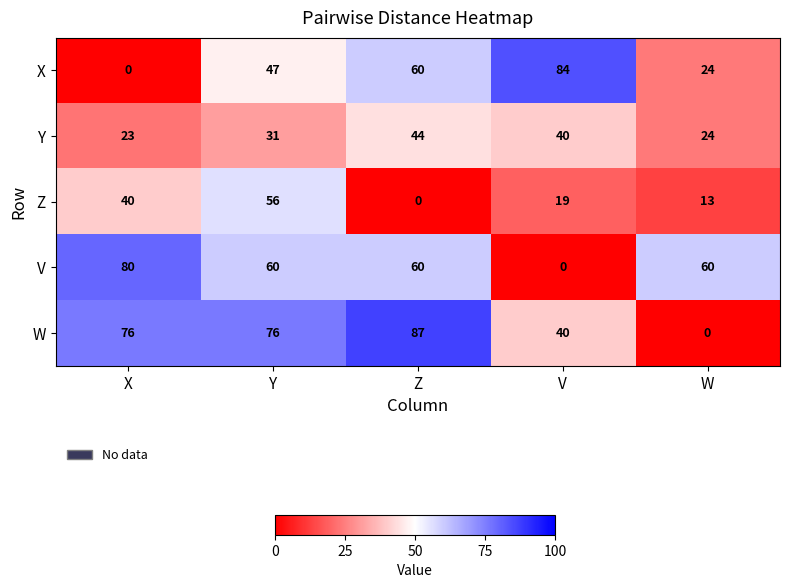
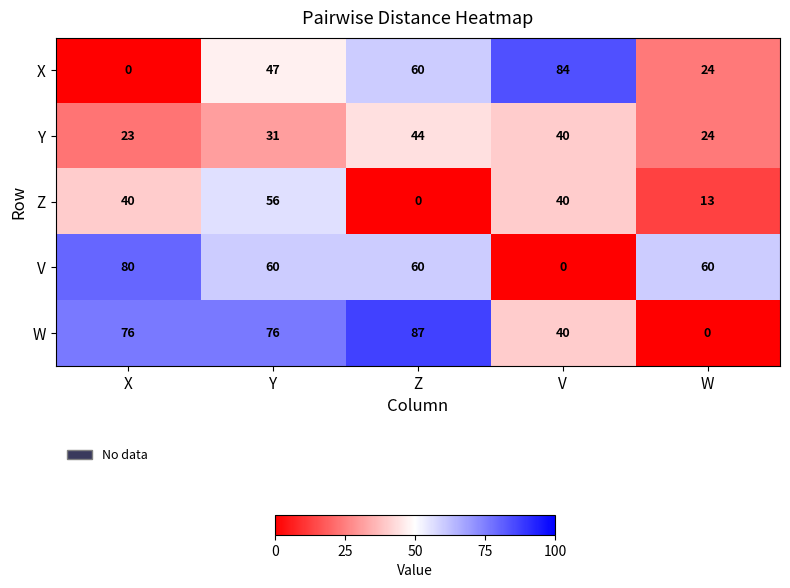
  {
    "X": {
      "X": 0,
      "Y": 47,
      "Z": 60,
      "V": 84,
      "W": 24
    },
    "Y": {
      "X": 23,
      "Y": 31,
      "Z": 44,
      "V": 40,
      "W": 24
    },
    "Z": {
      "X": 40,
      "Y": 56,
      "Z": 0,
-     "V": 19,
+     "V": 40,
      "W": 13
    },
    "V": {
      "X": 80,
      "Y": 60,
      "Z": 60,
      "V": 0,
      "W": 60
    },
    "W": {
      "X": 76,
      "Y": 76,
      "Z": 87,
      "V": 40,
      "W": 0
    }
  }
